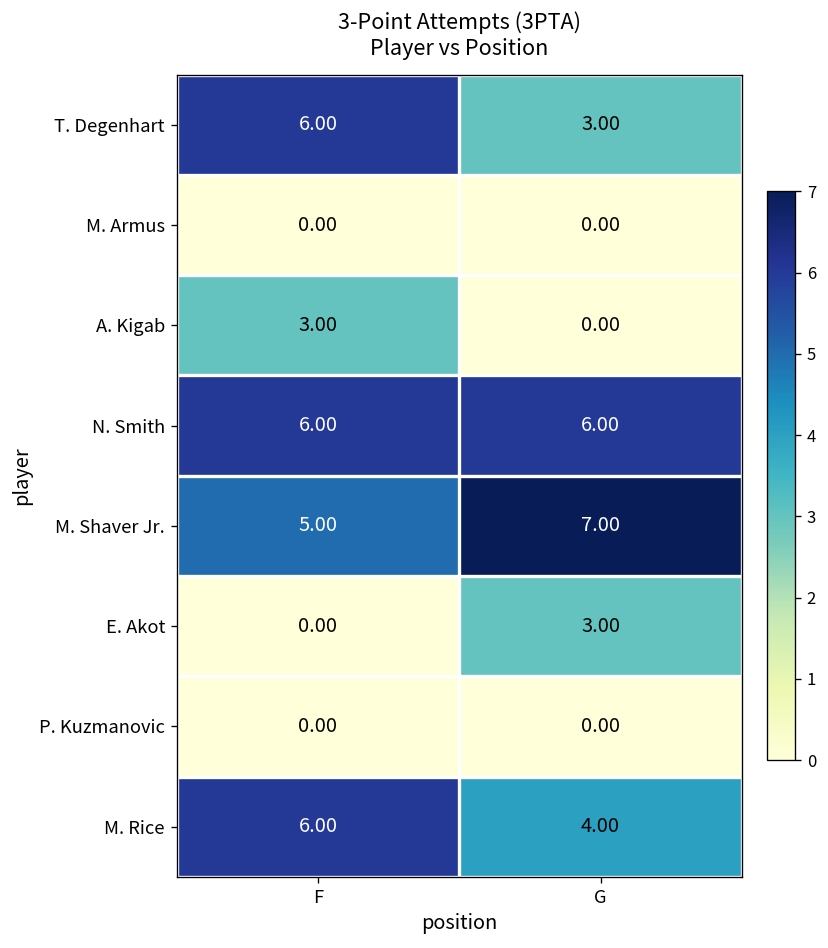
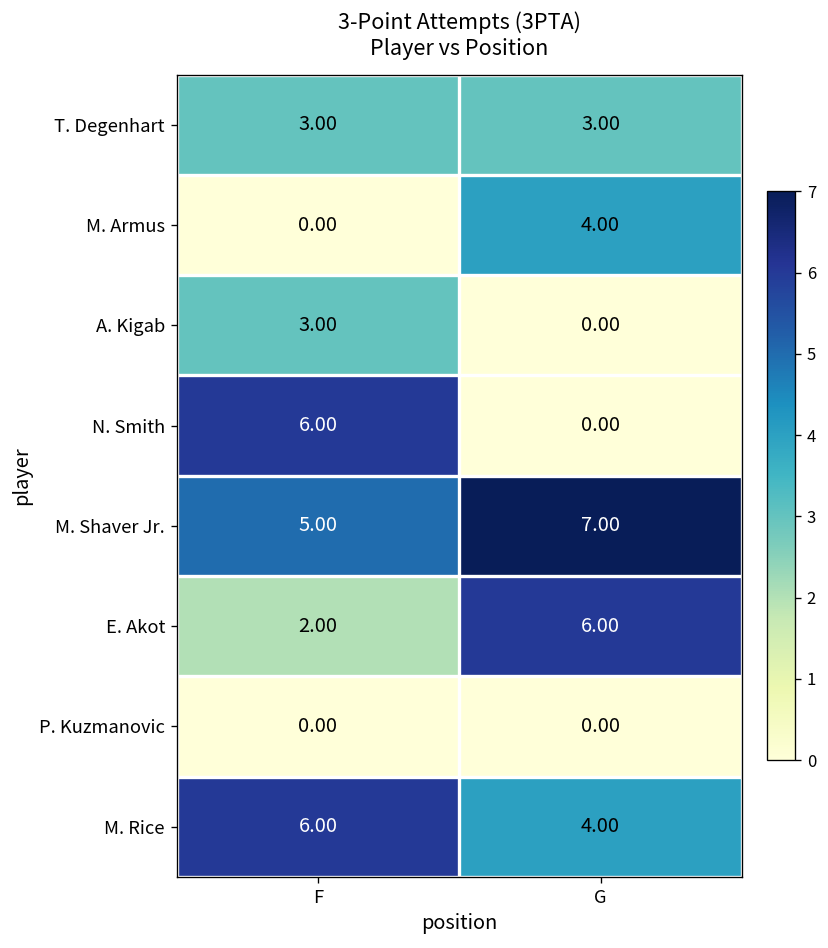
  {
    "T. Degenhart": {
-     "F": 6.00,
+     "F": 3.00,
      "G": 3.00
    },
    "M. Armus": {
      "F": 0.00,
-     "G": 0.00
+     "G": 4.00
    },
    "A. Kigab": {
      "F": 3.00,
      "G": 0.00
    },
    "N. Smith": {
      "F": 6.00,
-     "G": 6.00
+     "G": 0.00
    },
    "M. Shaver Jr.": {
      "F": 5.00,
      "G": 7.00
    },
    "E. Akot": {
-     "F": 0.00,
-     "G": 3.00
+     "F": 2.00,
+     "G": 6.00
    },
    "P. Kuzmanovic": {
      "F": 0.00,
      "G": 0.00
    },
    "M. Rice": {
      "F": 6.00,
      "G": 4.00
    }
  }
